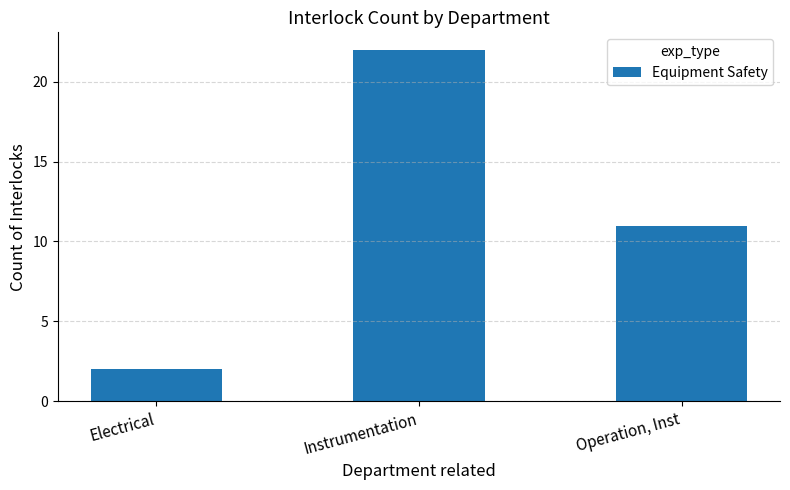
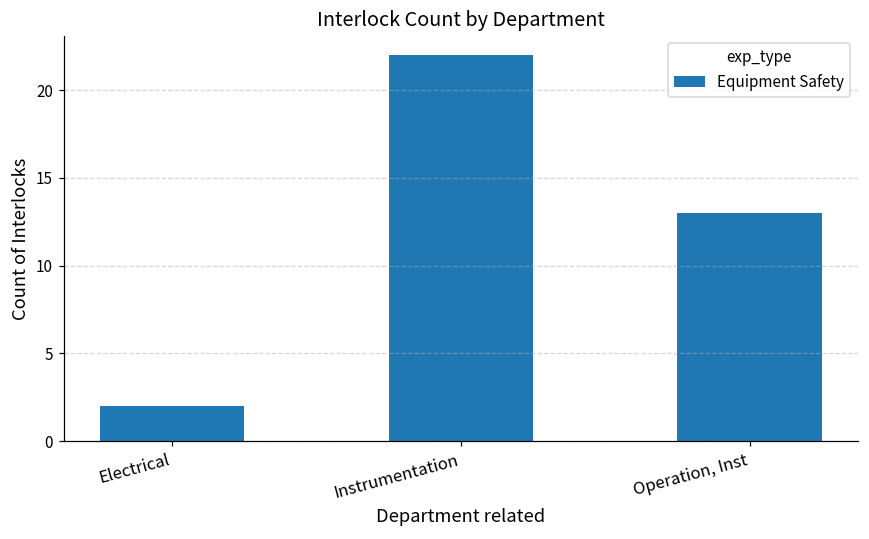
  {
    "Electrical": 2,
    "Instrumentation": 22,
-   "Operation, Inst": 11
+   "Operation, Inst": 13
  }
